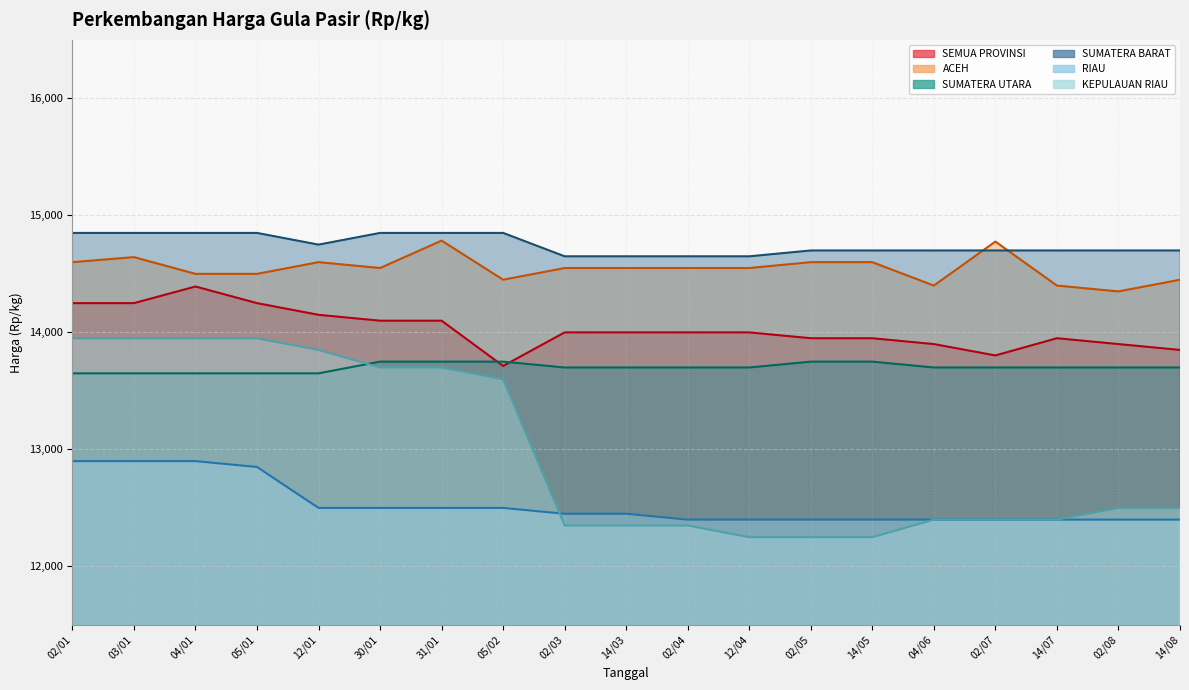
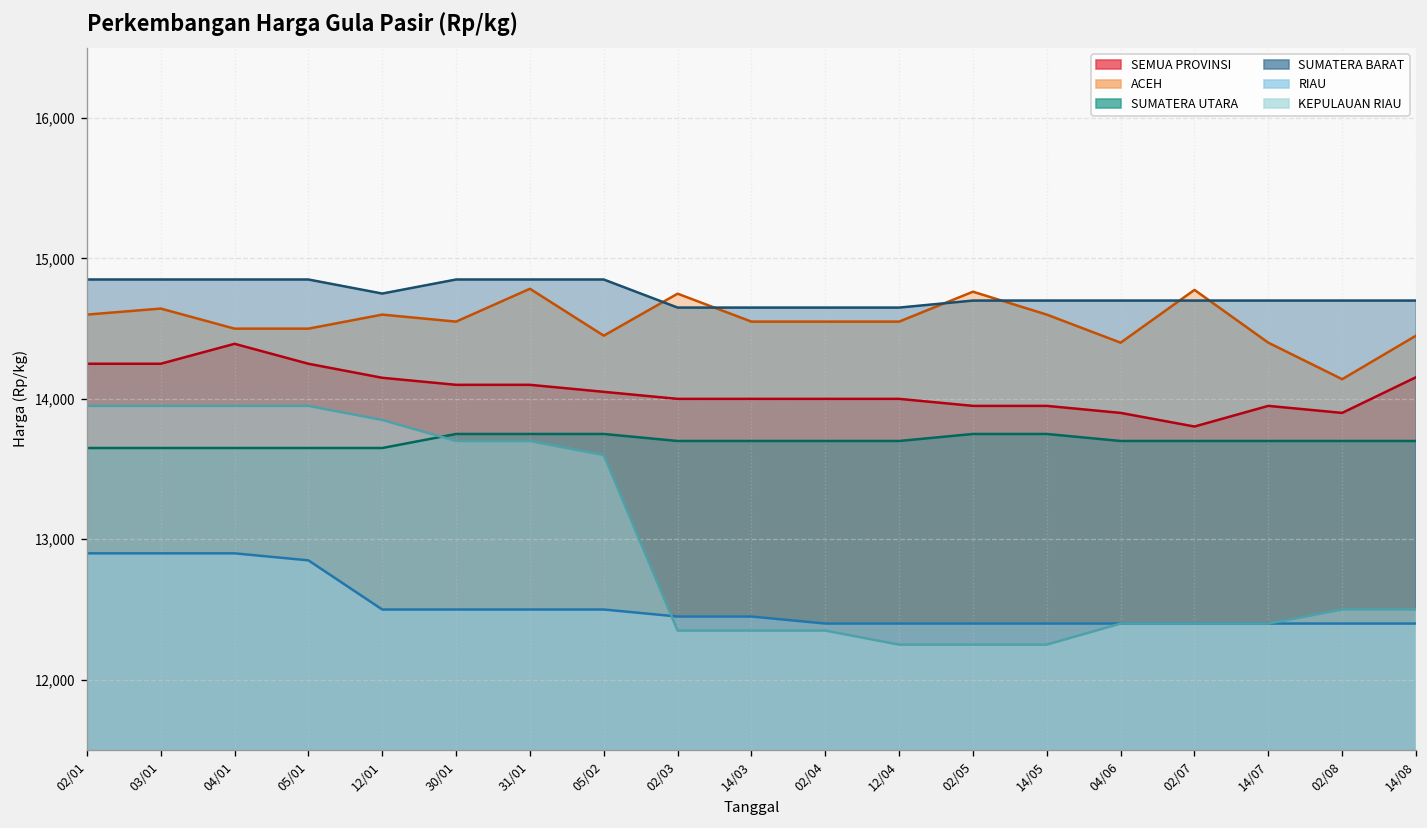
  {
    "SEMUA PROVINSI": {
      "02/01": "14,250",
      "03/01": "14,250",
      "04/01": "14,390",
      "05/01": "14,250",
      "12/01": "14,150",
      "30/01": "14,100",
      "31/01": "14,100",
-     "05/02": "13,710",
+     "05/02": "14,050",
      "02/03": "14,000",
      "14/03": "14,000",
      "02/04": "14,000",
      "12/04": "14,000",
      "02/05": "13,950",
      "14/05": "13,950",
      "04/06": "13,900",
      "02/07": "13,800",
      "14/07": "13,950",
      "02/08": "13,900",
-     "14/08": "13,850"
+     "14/08": "14,150"
    },
    "ACEH": {
      "02/01": "14,600",
      "03/01": "14,640",
      "04/01": "14,500",
      "05/01": "14,500",
      "12/01": "14,600",
      "30/01": "14,550",
      "31/01": "14,780",
      "05/02": "14,450",
-     "02/03": "14,550",
+     "02/03": "14,750",
      "14/03": "14,550",
      "02/04": "14,550",
      "12/04": "14,550",
-     "02/05": "14,600",
+     "02/05": "14,760",
      "14/05": "14,600",
      "04/06": "14,400",
      "02/07": "14,780",
      "14/07": "14,400",
-     "02/08": "14,350",
+     "02/08": "14,140",
      "14/08": "14,450"
    }
  }
